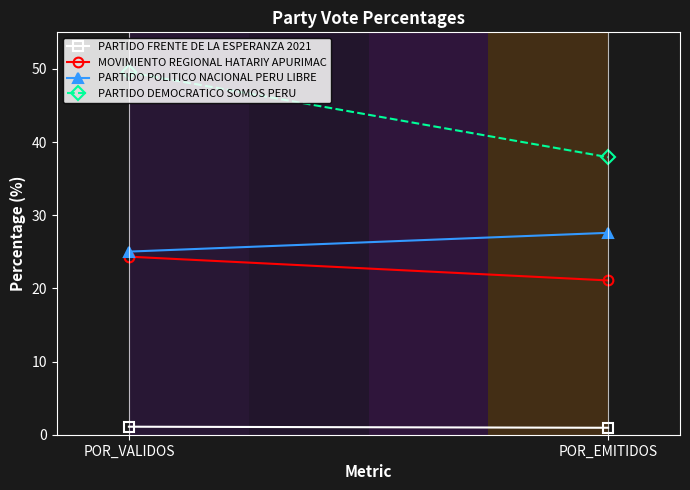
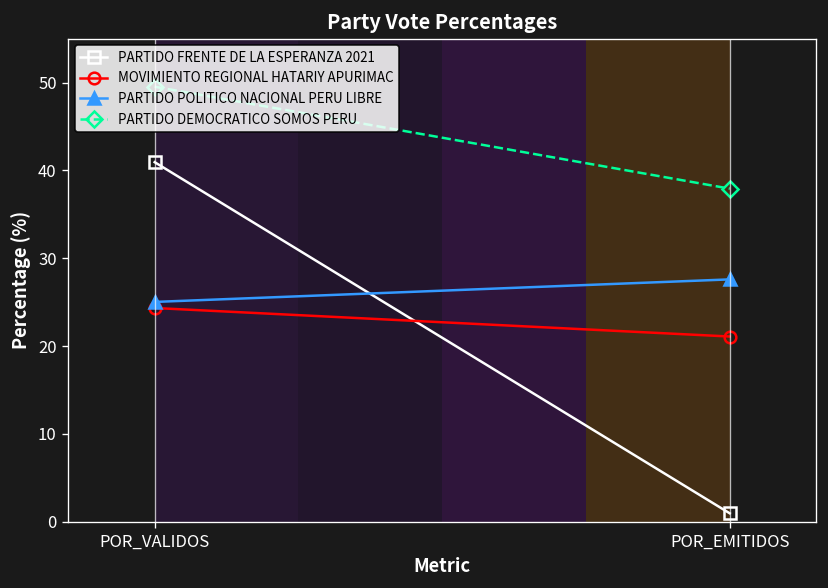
  {
    "PARTIDO FRENTE DE LA ESPERANZA 2021": {
-     "POR_VALIDOS": 1,
+     "POR_VALIDOS": 41,
      "POR_EMITIDOS": 1
    },
    "MOVIMIENTO REGIONAL HATARIY APURIMAC": {
      "POR_VALIDOS": 24,
      "POR_EMITIDOS": 21
    },
    "PARTIDO POLITICO NACIONAL PERU LIBRE": {
      "POR_VALIDOS": 25,
      "POR_EMITIDOS": 28
    },
    "PARTIDO DEMOCRATICO SOMOS PERU": {
      "POR_EMITIDOS": 38
    }
  }
